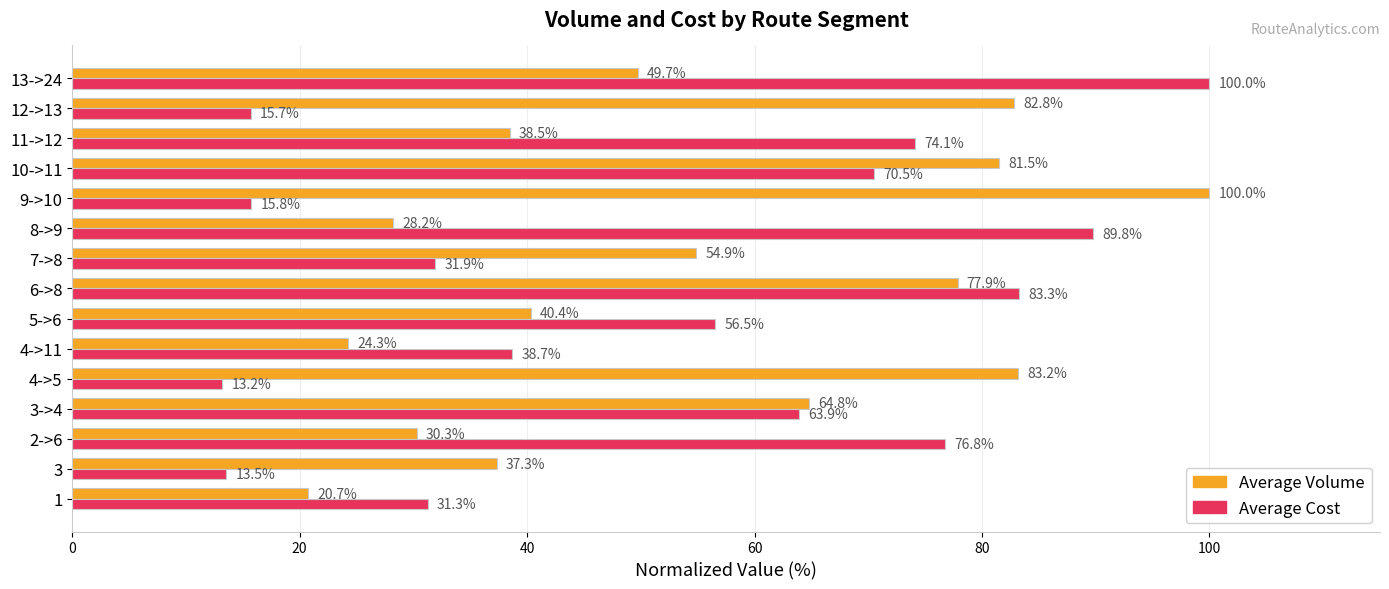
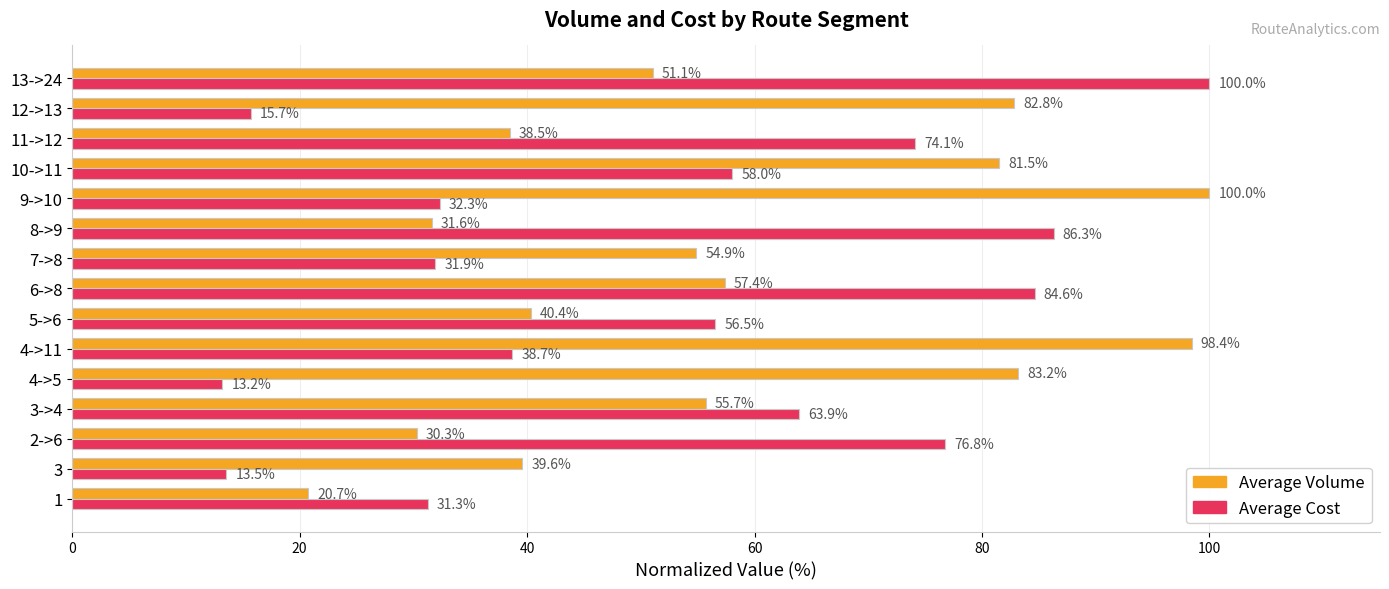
  {
    "Average Volume": {
-     "13->24": "49.7%",
+     "13->24": "51.1%",
      "12->13": "82.8%",
      "11->12": "38.5%",
      "10->11": "81.5%",
      "9->10": "100.0%",
-     "8->9": "28.2%",
+     "8->9": "31.6%",
      "7->8": "54.9%",
-     "6->8": "77.9%",
+     "6->8": "57.4%",
      "5->6": "40.4%",
-     "4->11": "24.3%",
+     "4->11": "98.4%",
      "4->5": "83.2%",
-     "3->4": "64.8%",
+     "3->4": "55.7%",
      "2->6": "30.3%",
-     "3": "37.3%",
+     "3": "39.6%",
      "1": "20.7%"
    },
    "Average Cost": {
      "13->24": "100.0%",
      "12->13": "15.7%",
      "11->12": "74.1%",
-     "10->11": "70.5%",
-     "9->10": "15.8%",
-     "8->9": "89.8%",
+     "10->11": "58.0%",
+     "9->10": "32.3%",
+     "8->9": "86.3%",
      "7->8": "31.9%",
-     "6->8": "83.3%",
+     "6->8": "84.6%",
      "5->6": "56.5%",
      "4->11": "38.7%",
      "4->5": "13.2%",
      "3->4": "63.9%",
      "2->6": "76.8%",
      "3": "13.5%",
      "1": "31.3%"
    }
  }
